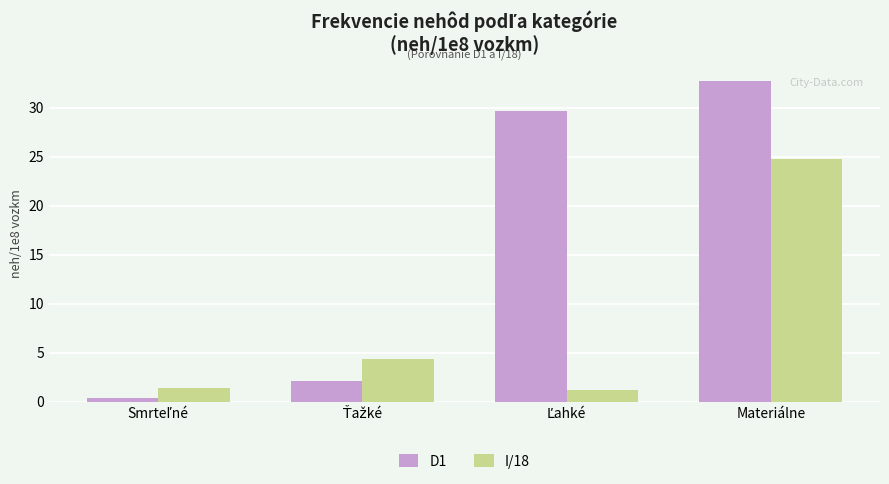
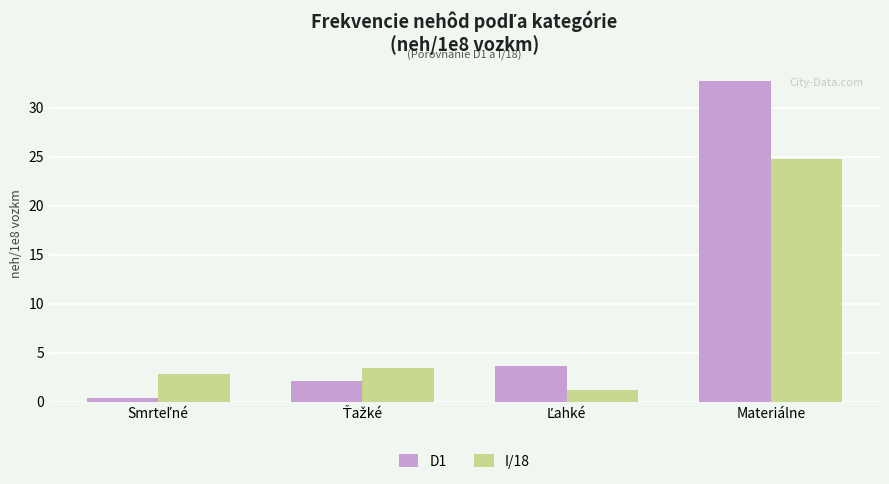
  {
    "D1": {
      "Smrteľné": 0,
      "Ťažké": 2,
-     "Ľahké": 30,
+     "Ľahké": 4,
      "Materiálne": 33
    },
    "I/18": {
-     "Smrteľné": 1,
-     "Ťažké": 4,
+     "Smrteľné": 3,
+     "Ťažké": 3,
      "Ľahké": 1,
      "Materiálne": 25
    }
  }
